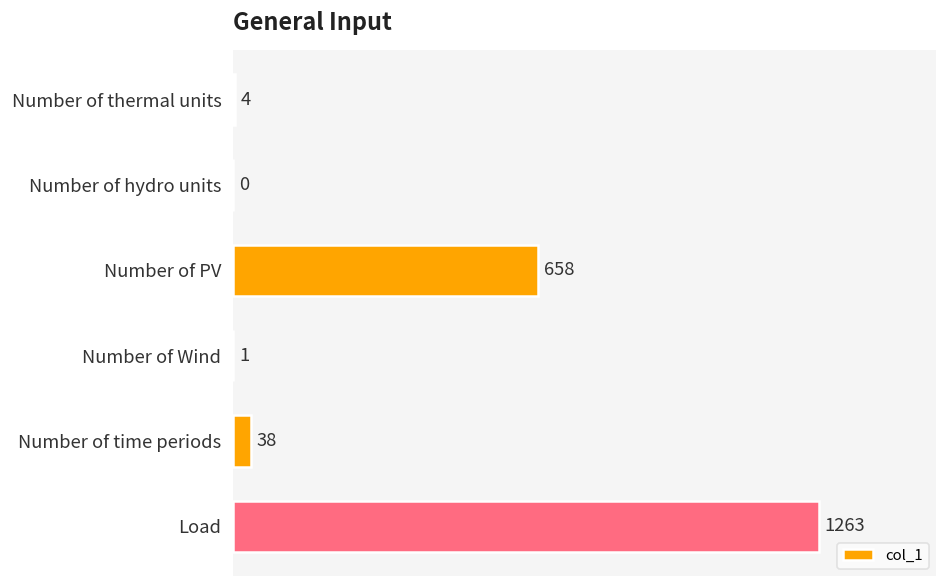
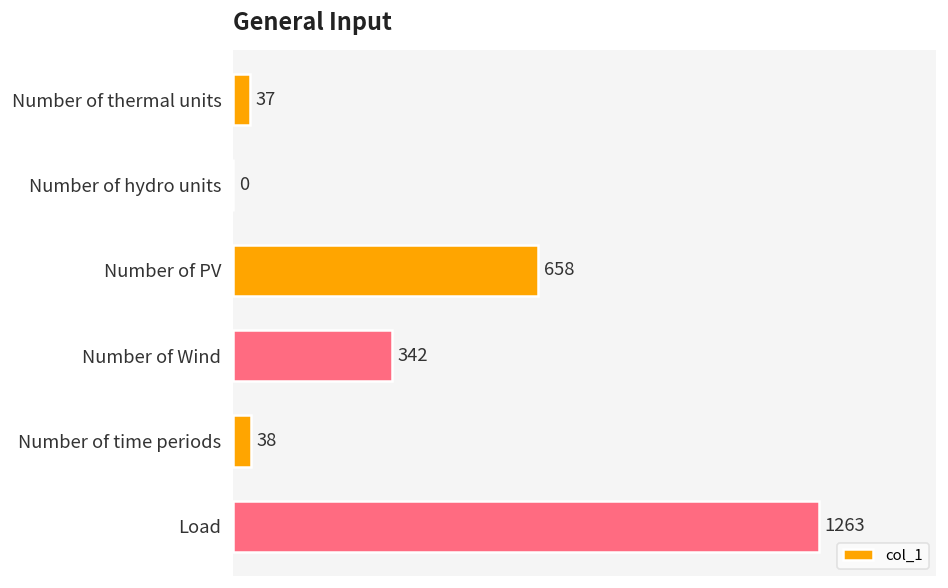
  {
-   "Number of thermal units": 4,
+   "Number of thermal units": 37,
    "Number of hydro units": 0,
    "Number of PV": 658,
-   "Number of Wind": 1,
+   "Number of Wind": 342,
    "Number of time periods": 38,
    "Load": 1263
  }
